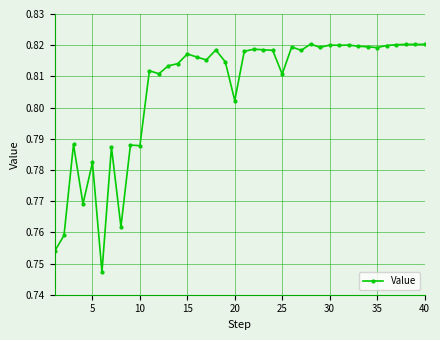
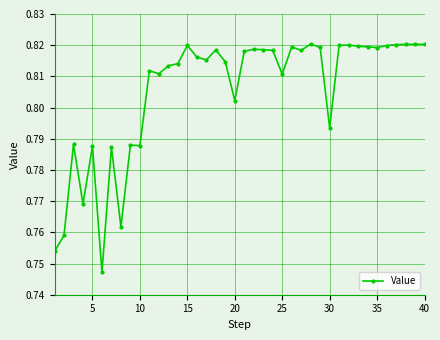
  {
-   "5": 0.782,
+   "5": 0.788,
    "10": 0.788,
-   "15": 0.817,
+   "15": 0.820,
    "20": 0.802,
    "25": 0.811,
-   "30": 0.820,
+   "30": 0.794,
    "35": 0.819,
    "40": 0.820
  }
